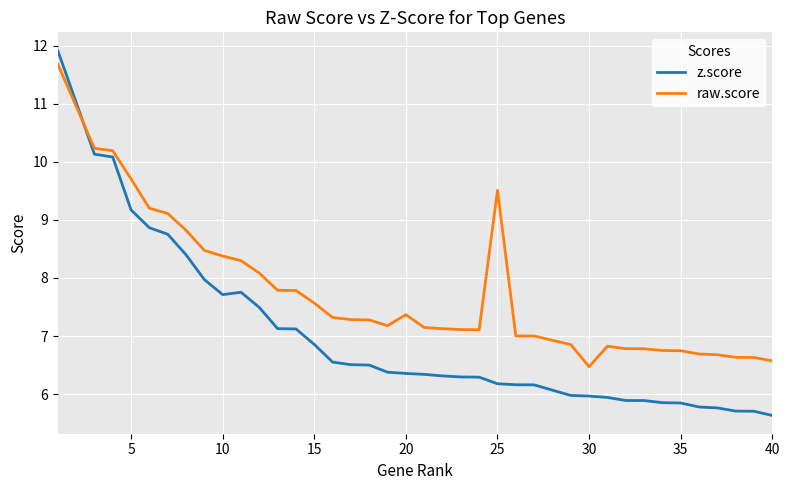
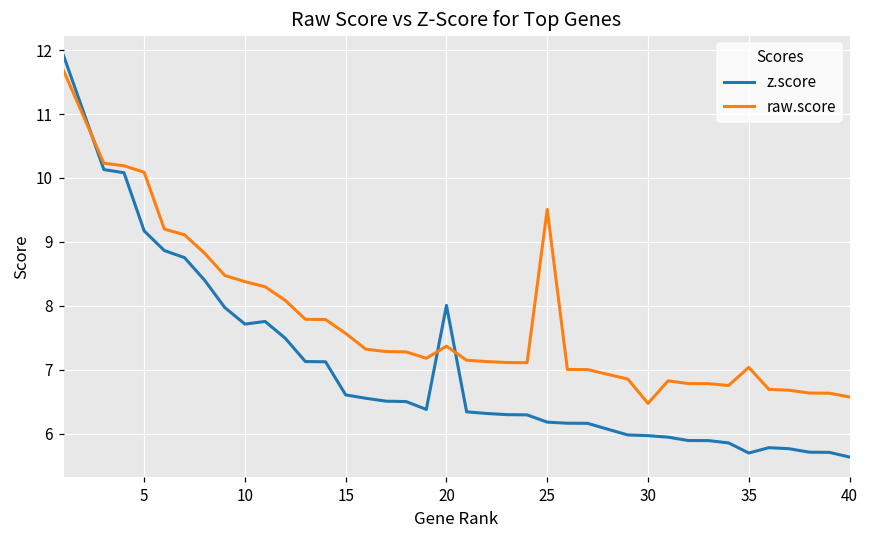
  {
    "z.score": {
      "5": 9.2,
      "10": 7.7,
-     "15": 6.9,
-     "20": 6.4,
+     "15": 6.6,
+     "20": 8.0,
      "25": 6.2,
      "30": 6.0,
-     "35": 5.8,
+     "35": 5.7,
      "40": 5.6
    },
    "raw.score": {
-     "5": 9.7,
+     "5": 10.1,
      "10": 8.4,
      "15": 7.6,
      "20": 7.4,
      "25": 9.5,
      "30": 6.5,
-     "35": 6.7,
+     "35": 7.0,
      "40": 6.6
    }
  }
